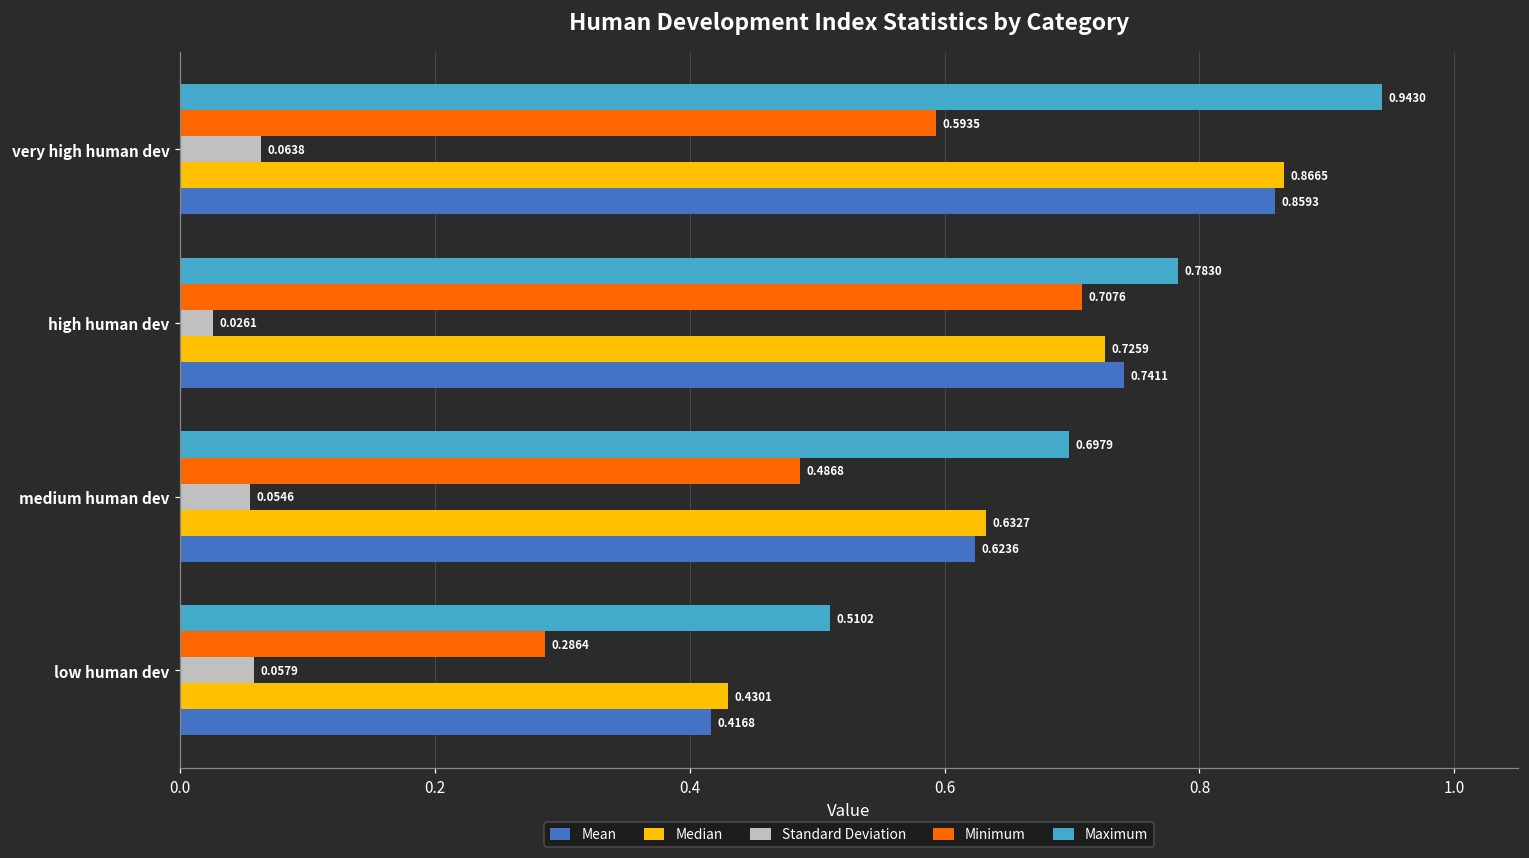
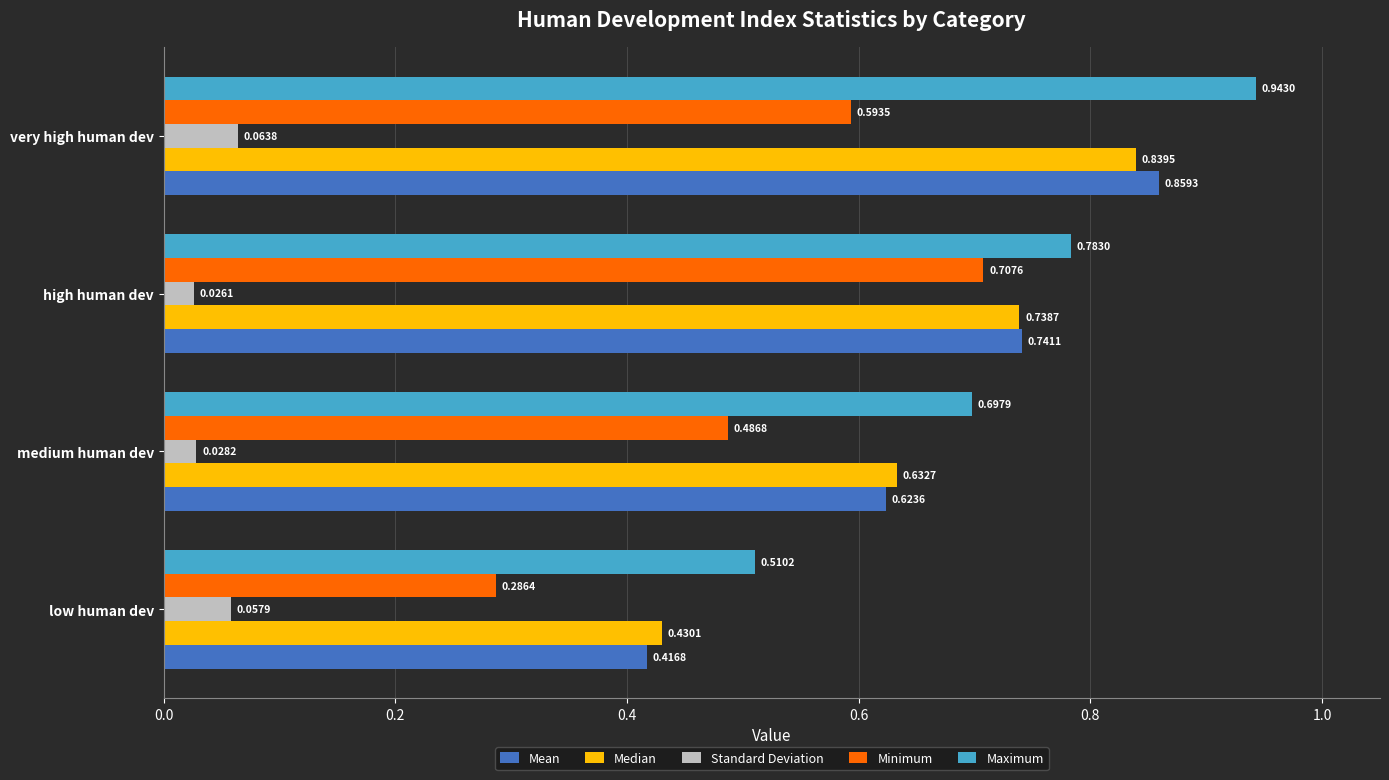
  {
    "Median": {
-     "very high human dev": 0.8665,
-     "high human dev": 0.7259,
+     "very high human dev": 0.8395,
+     "high human dev": 0.7387,
      "medium human dev": 0.6327,
      "low human dev": 0.4301
    },
    "Standard Deviation": {
      "very high human dev": 0.0638,
      "high human dev": 0.0261,
-     "medium human dev": 0.0546,
+     "medium human dev": 0.0282,
      "low human dev": 0.0579
    },
    "Minimum": {
      "very high human dev": 0.5935,
      "high human dev": 0.7076,
      "medium human dev": 0.4868,
      "low human dev": 0.2864
    }
  }
